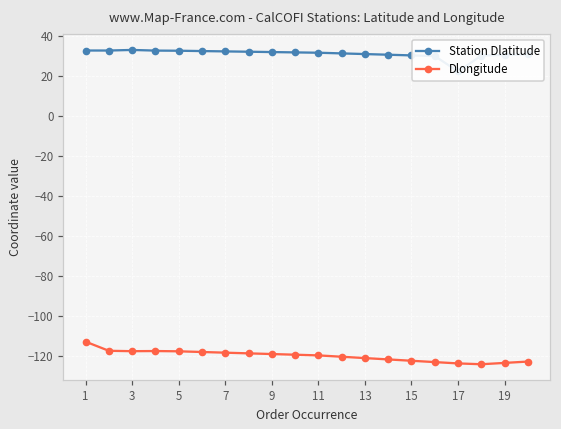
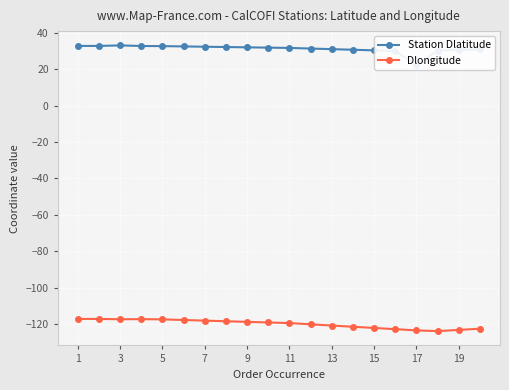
  {
    "Station Dlatitude": {
      "1": 33,
      "3": 33,
      "5": 33,
      "7": 33,
      "9": 32,
      "11": 32,
      "13": 31,
      "15": 31
    },
    "Dlongitude": {
-     "1": -113,
+     "1": -117,
      "3": -117,
      "5": -118,
      "7": -118,
      "9": -119,
      "11": -120,
      "13": -121,
      "15": -122,
      "17": -124,
      "19": -123
    }
  }
